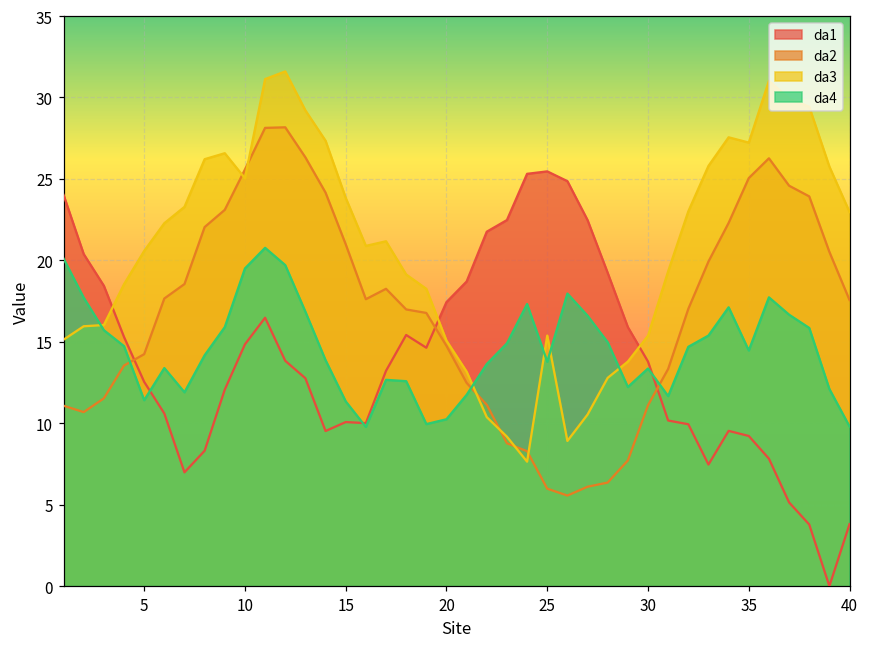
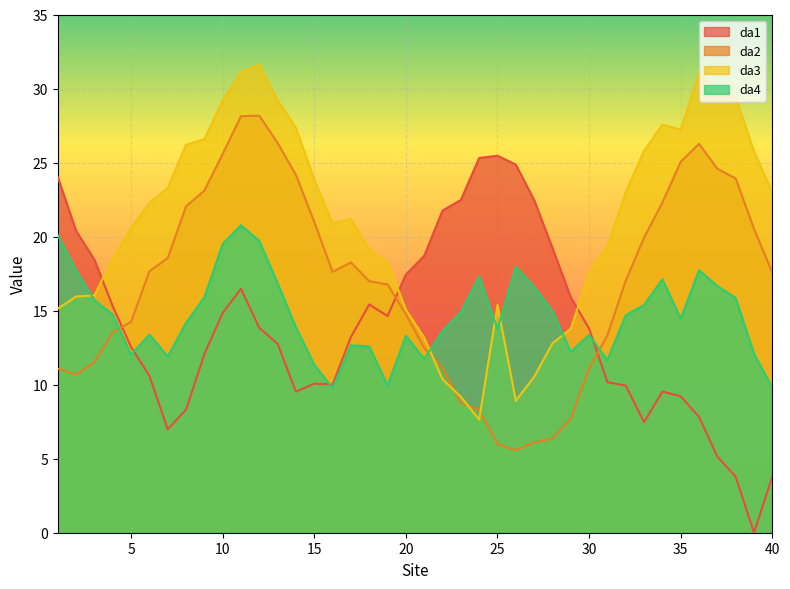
  {
    "da3": {
      "5": 20.6,
-     "10": 25.0,
+     "10": 29.2,
      "15": 23.8,
      "20": 15.1,
      "25": 15.4,
-     "30": 15.4,
+     "30": 17.5,
      "35": 27.2,
      "40": 23.0
    },
    "da4": {
-     "5": 11.4,
+     "5": 12.0,
      "10": 19.5,
      "15": 11.3,
-     "20": 10.2,
+     "20": 13.3,
      "25": 13.8,
      "30": 13.4,
      "35": 14.5,
      "40": 9.8
    }
  }
